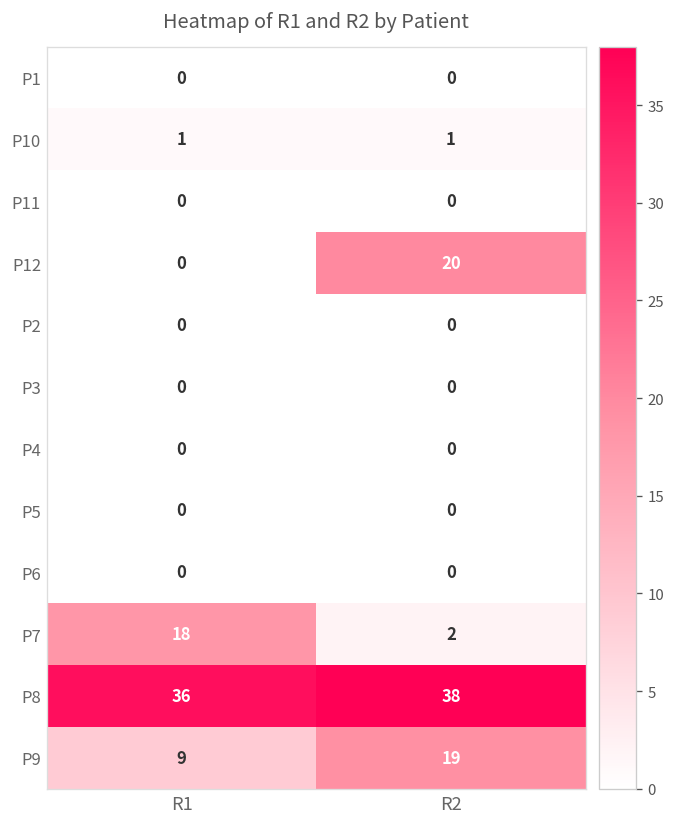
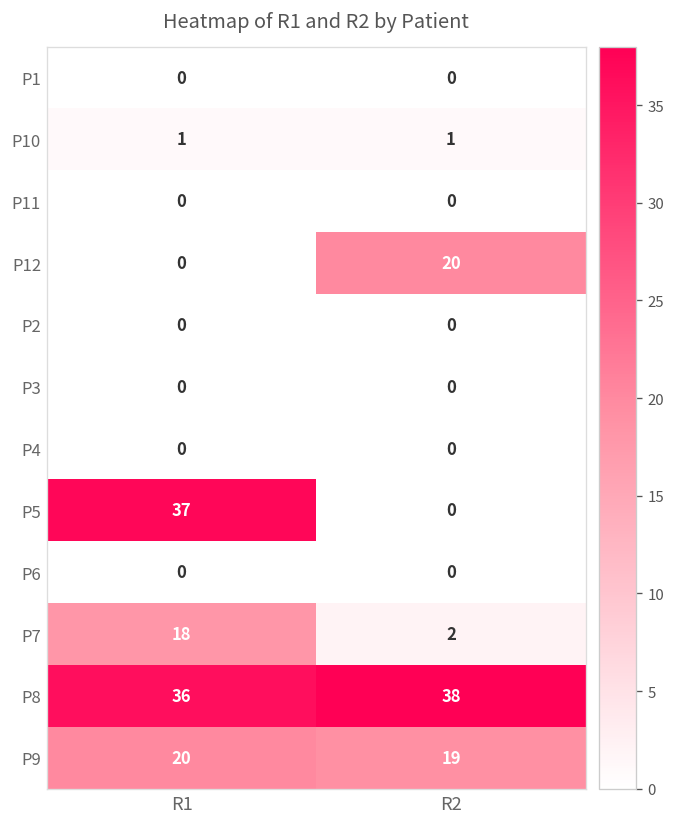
  {
    "P1": {
      "R1": 0,
      "R2": 0
    },
    "P10": {
      "R1": 1,
      "R2": 1
    },
    "P11": {
      "R1": 0,
      "R2": 0
    },
    "P12": {
      "R1": 0,
      "R2": 20
    },
    "P2": {
      "R1": 0,
      "R2": 0
    },
    "P3": {
      "R1": 0,
      "R2": 0
    },
    "P4": {
      "R1": 0,
      "R2": 0
    },
    "P5": {
-     "R1": 0,
+     "R1": 37,
      "R2": 0
    },
    "P6": {
      "R1": 0,
      "R2": 0
    },
    "P7": {
      "R1": 18,
      "R2": 2
    },
    "P8": {
      "R1": 36,
      "R2": 38
    },
    "P9": {
-     "R1": 9,
+     "R1": 20,
      "R2": 19
    }
  }
